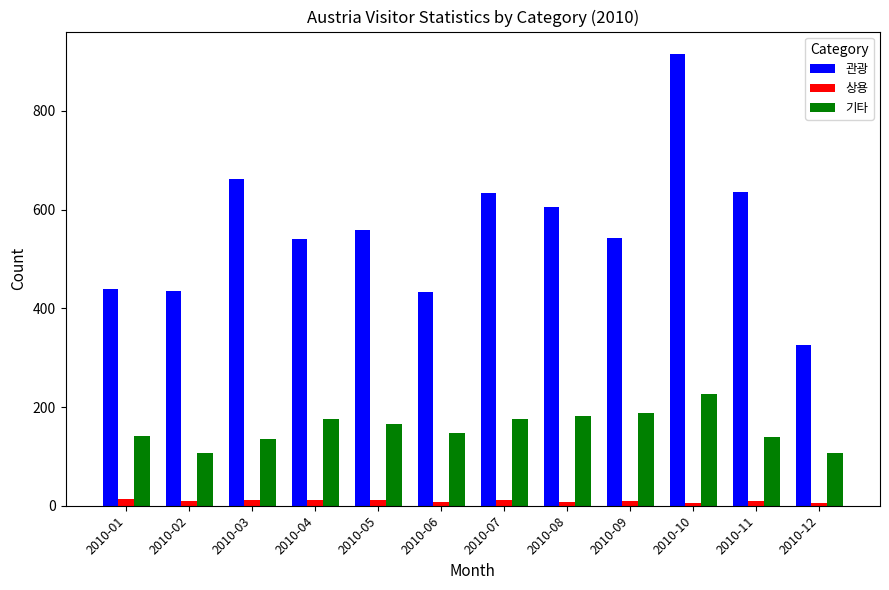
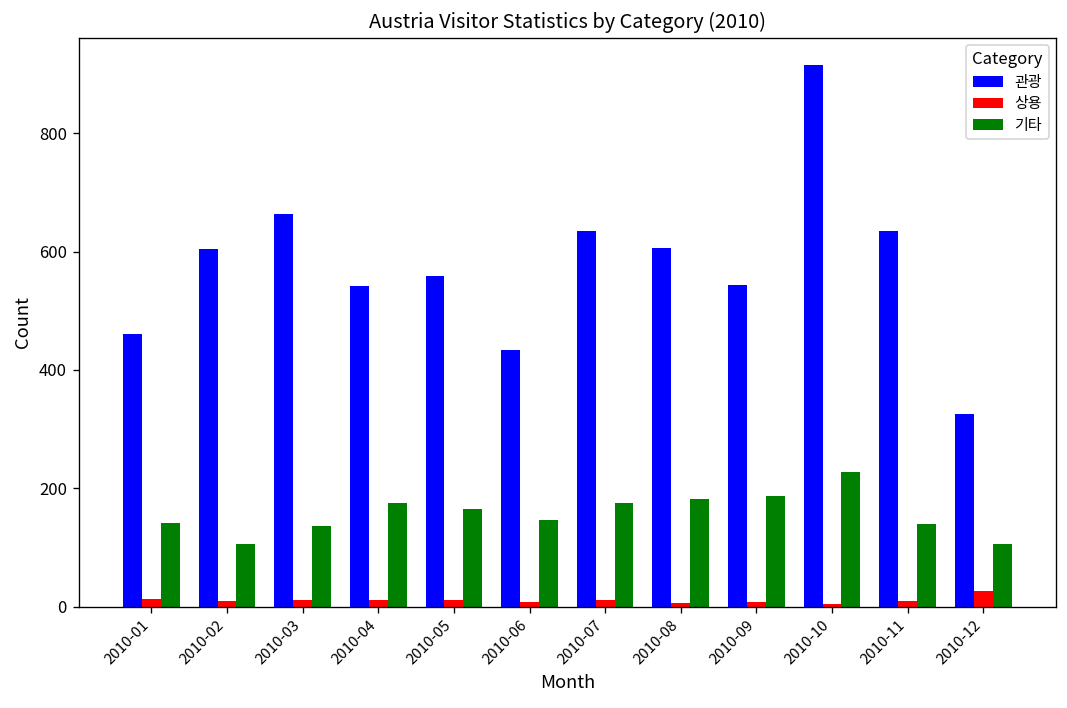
  {
    "관광": {
-     "2010-01": 440,
-     "2010-02": 440,
+     "2010-01": 460,
+     "2010-02": 600,
      "2010-03": 660,
      "2010-04": 540,
      "2010-05": 560,
      "2010-06": 430,
      "2010-07": 630,
      "2010-08": 610,
      "2010-09": 540,
      "2010-10": 920,
      "2010-11": 640,
      "2010-12": 330
    },
    "상용": {
      "2010-01": 10,
      "2010-02": 10,
      "2010-03": 10,
      "2010-04": 10,
      "2010-05": 10,
      "2010-06": 10,
      "2010-07": 10,
      "2010-08": 10,
      "2010-09": 10,
      "2010-11": 10,
-     "2010-12": 10
+     "2010-12": 30
    },
    "기타": {
      "2010-01": 140,
      "2010-02": 110,
      "2010-03": 140,
      "2010-04": 180,
      "2010-05": 170,
      "2010-06": 150,
      "2010-07": 180,
      "2010-08": 180,
      "2010-09": 190,
      "2010-10": 230,
      "2010-11": 140,
      "2010-12": 110
    }
  }
